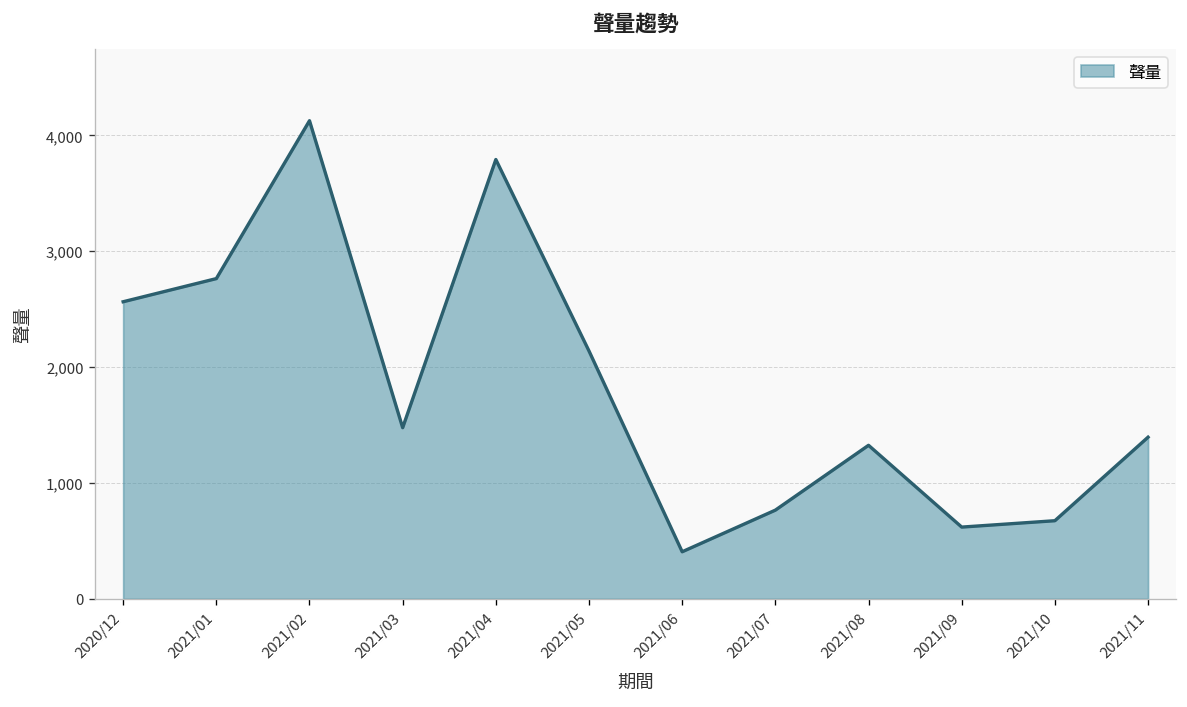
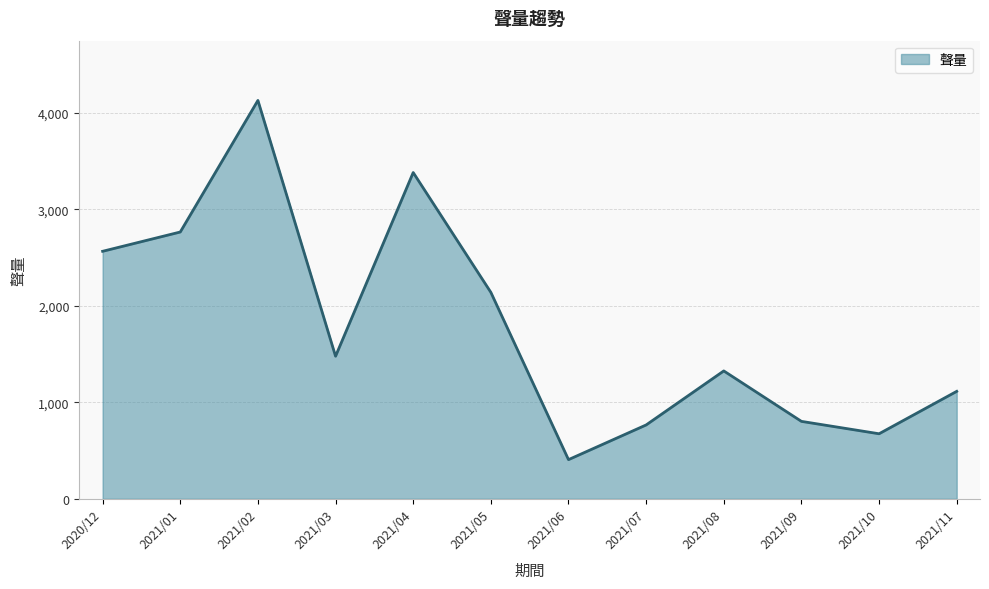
  {
    "2020/12": "2,600",
    "2021/01": "2,800",
    "2021/02": "4,100",
    "2021/03": "1,500",
-   "2021/04": "3,800",
+   "2021/04": "3,400",
    "2021/05": "2,100",
    "2021/06": "400",
    "2021/07": "800",
    "2021/08": "1,300",
-   "2021/09": "600",
+   "2021/09": "800",
    "2021/10": "700",
-   "2021/11": "1,400"
+   "2021/11": "1,100"
  }
